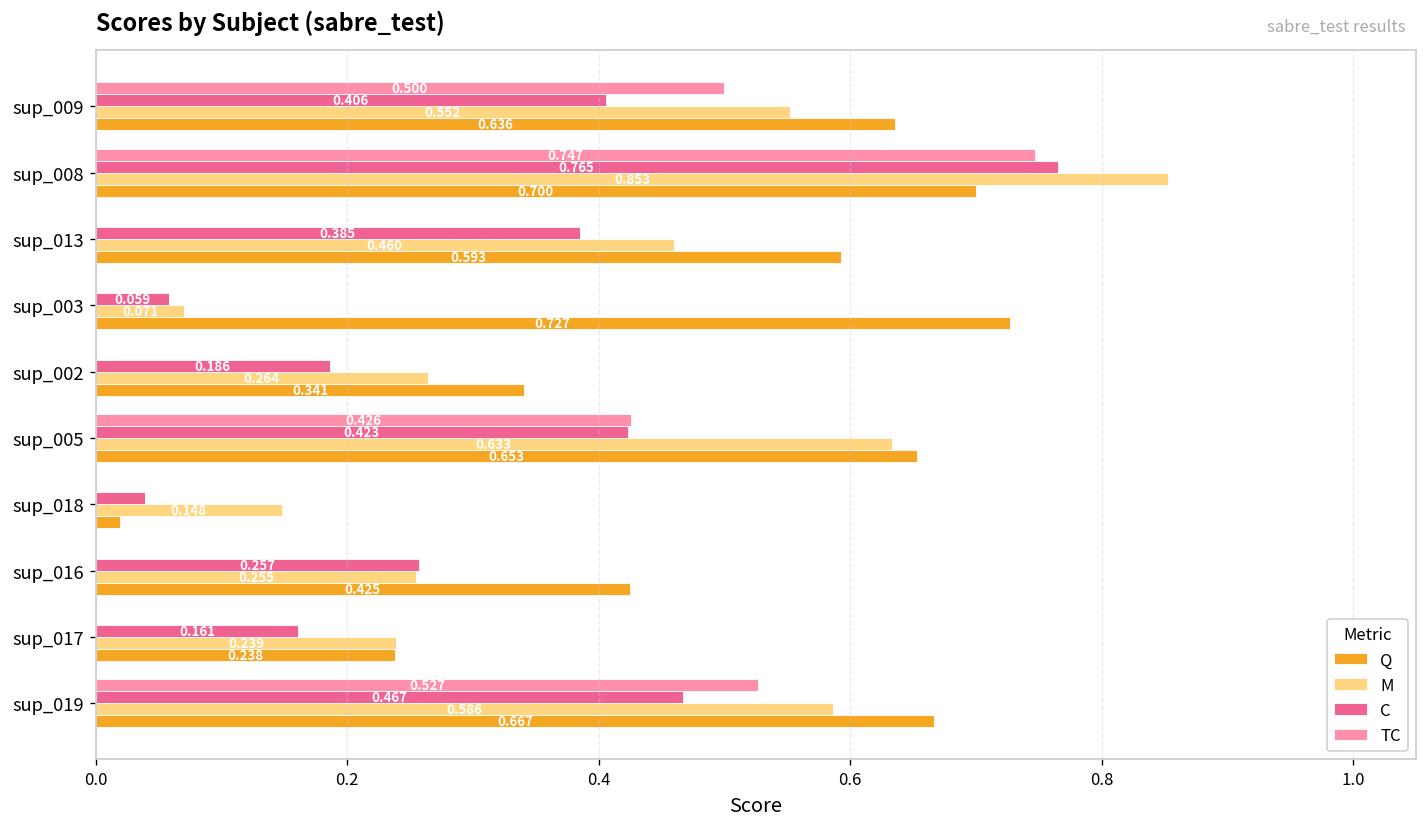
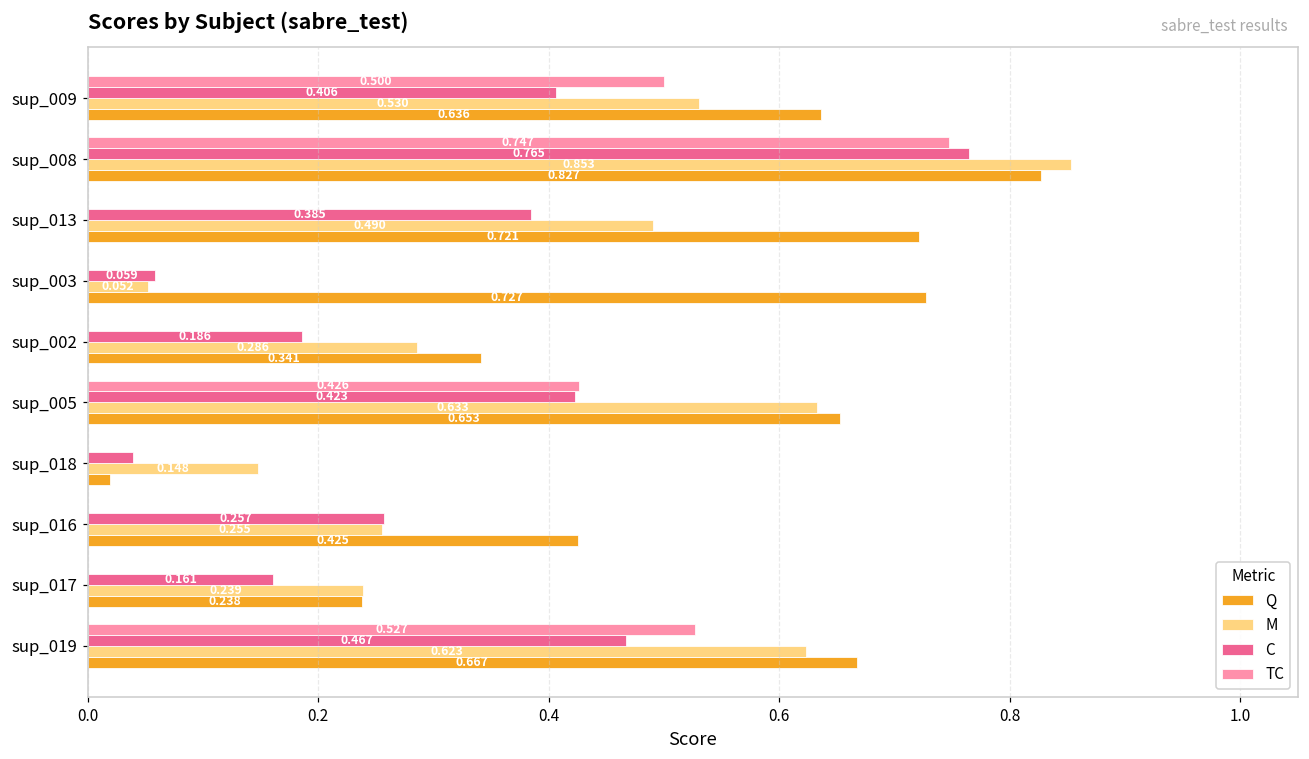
  {
    "Q": {
      "sup_009": 0.636,
-     "sup_008": 0.700,
-     "sup_013": 0.593,
+     "sup_008": 0.827,
+     "sup_013": 0.721,
      "sup_003": 0.727,
      "sup_002": 0.341,
      "sup_016": 0.425,
      "sup_019": 0.667
    },
    "M": {
-     "sup_009": 0.552,
+     "sup_009": 0.530,
      "sup_008": 0.853,
-     "sup_013": 0.460,
-     "sup_003": 0.071,
-     "sup_002": 0.264,
+     "sup_013": 0.490,
+     "sup_003": 0.052,
+     "sup_002": 0.286,
      "sup_018": 0.148,
-     "sup_019": 0.586
+     "sup_019": 0.623
    }
  }
